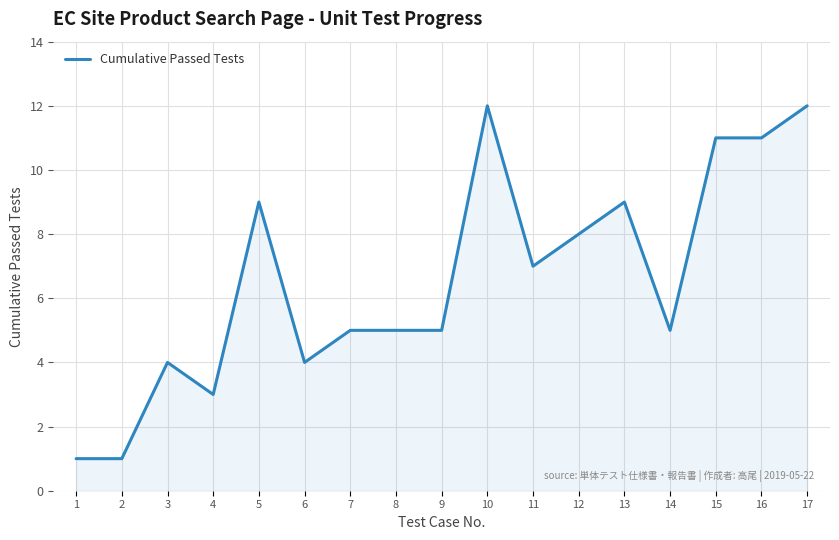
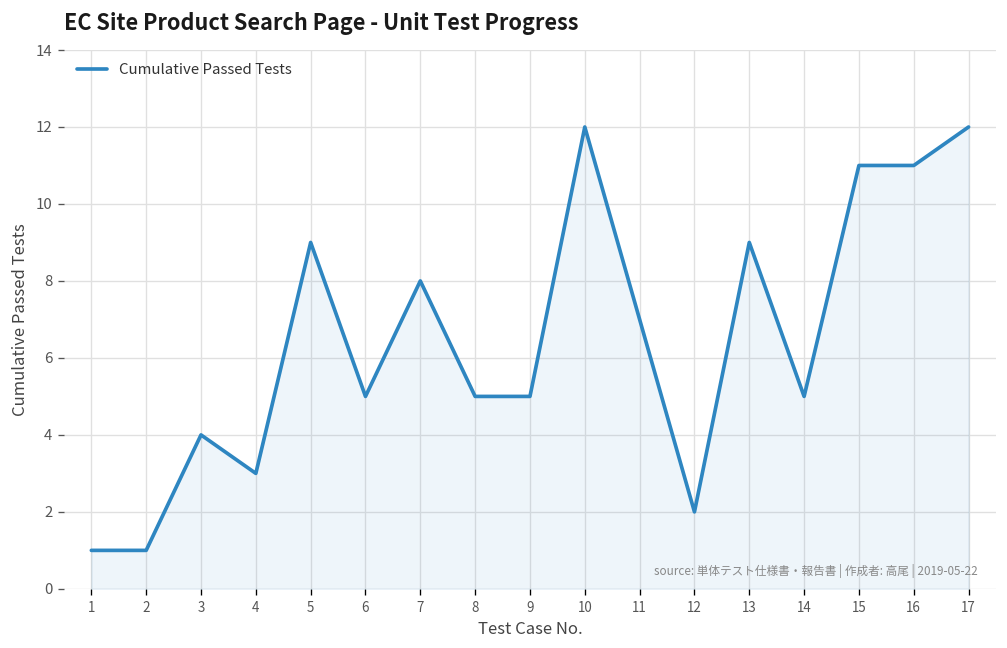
  {
    "1": 1,
    "2": 1,
    "3": 4,
    "4": 3,
    "5": 9,
-   "6": 4,
-   "7": 5,
+   "6": 5,
+   "7": 8,
    "8": 5,
    "9": 5,
    "10": 12,
    "11": 7,
-   "12": 8,
+   "12": 2,
    "13": 9,
    "14": 5,
    "15": 11,
    "16": 11,
    "17": 12
  }
